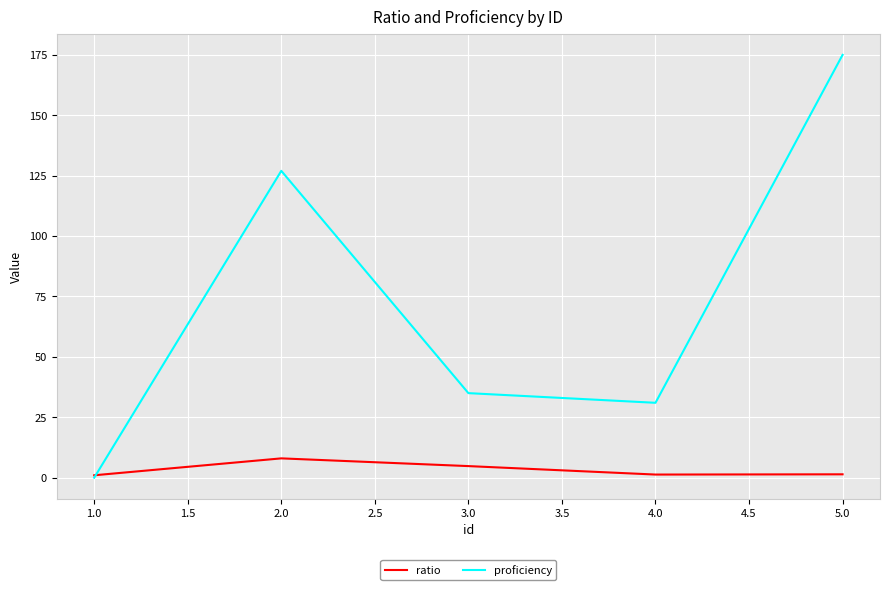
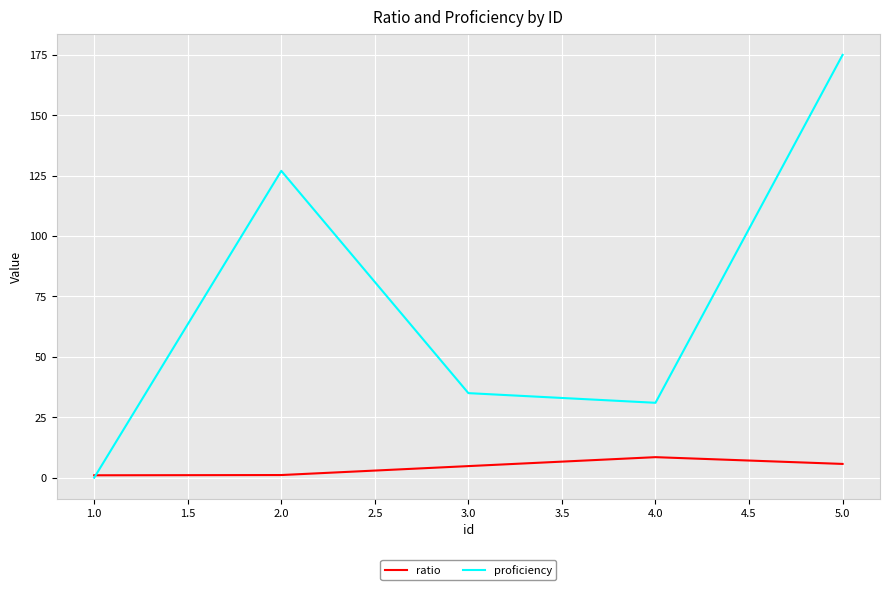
  {
    "ratio": {
-     "2.0": 8,
+     "2.0": 1,
      "3.0": 5,
-     "4.0": 1,
-     "5.0": 1
+     "4.0": 9,
+     "5.0": 6
    },
    "proficiency": {
      "2.0": 127,
      "3.0": 35,
      "4.0": 31,
      "5.0": 175
    }
  }
